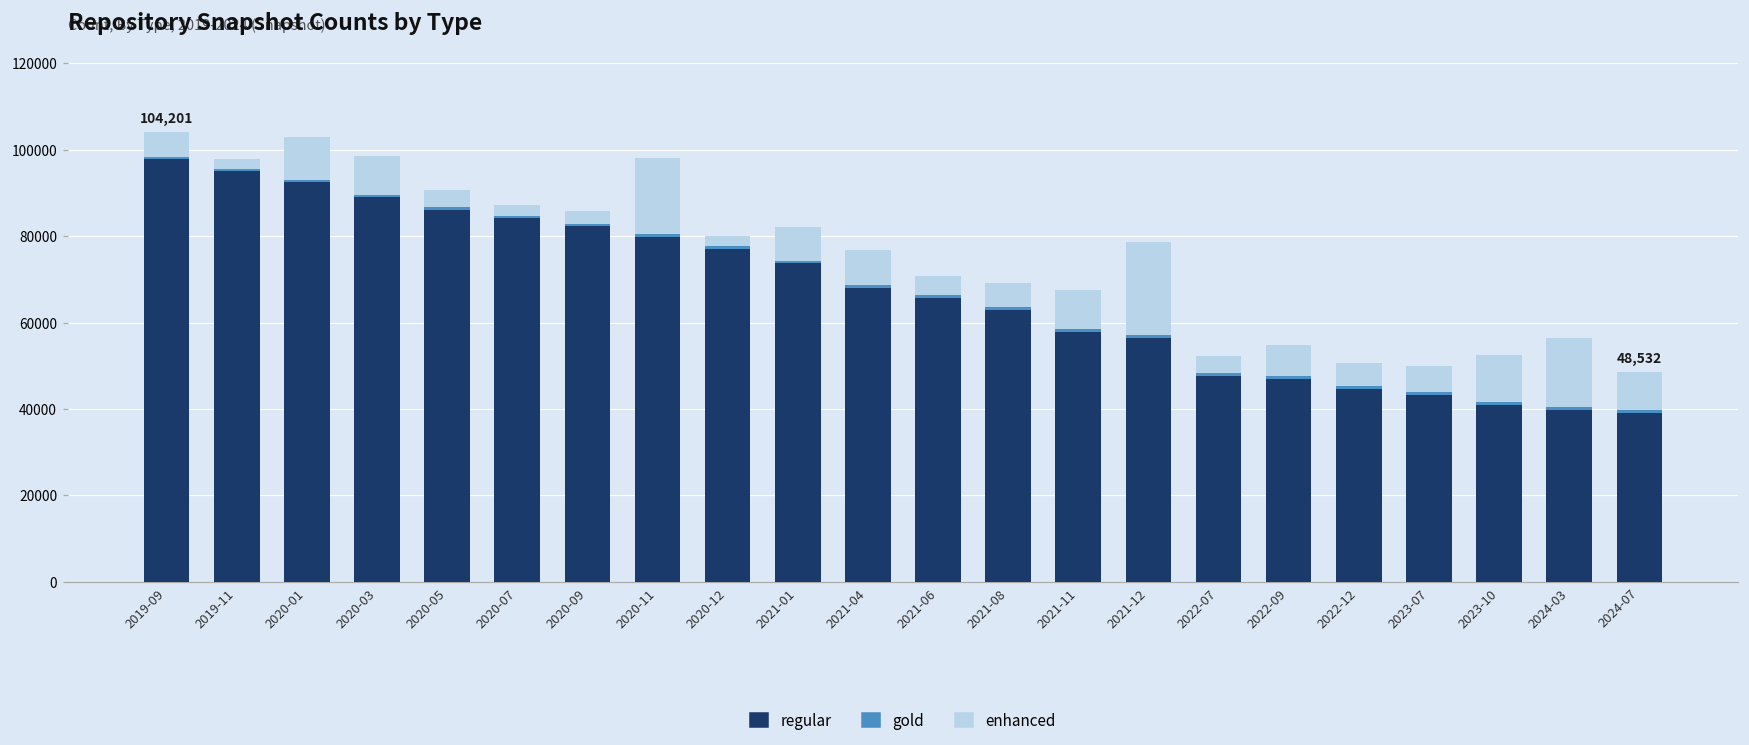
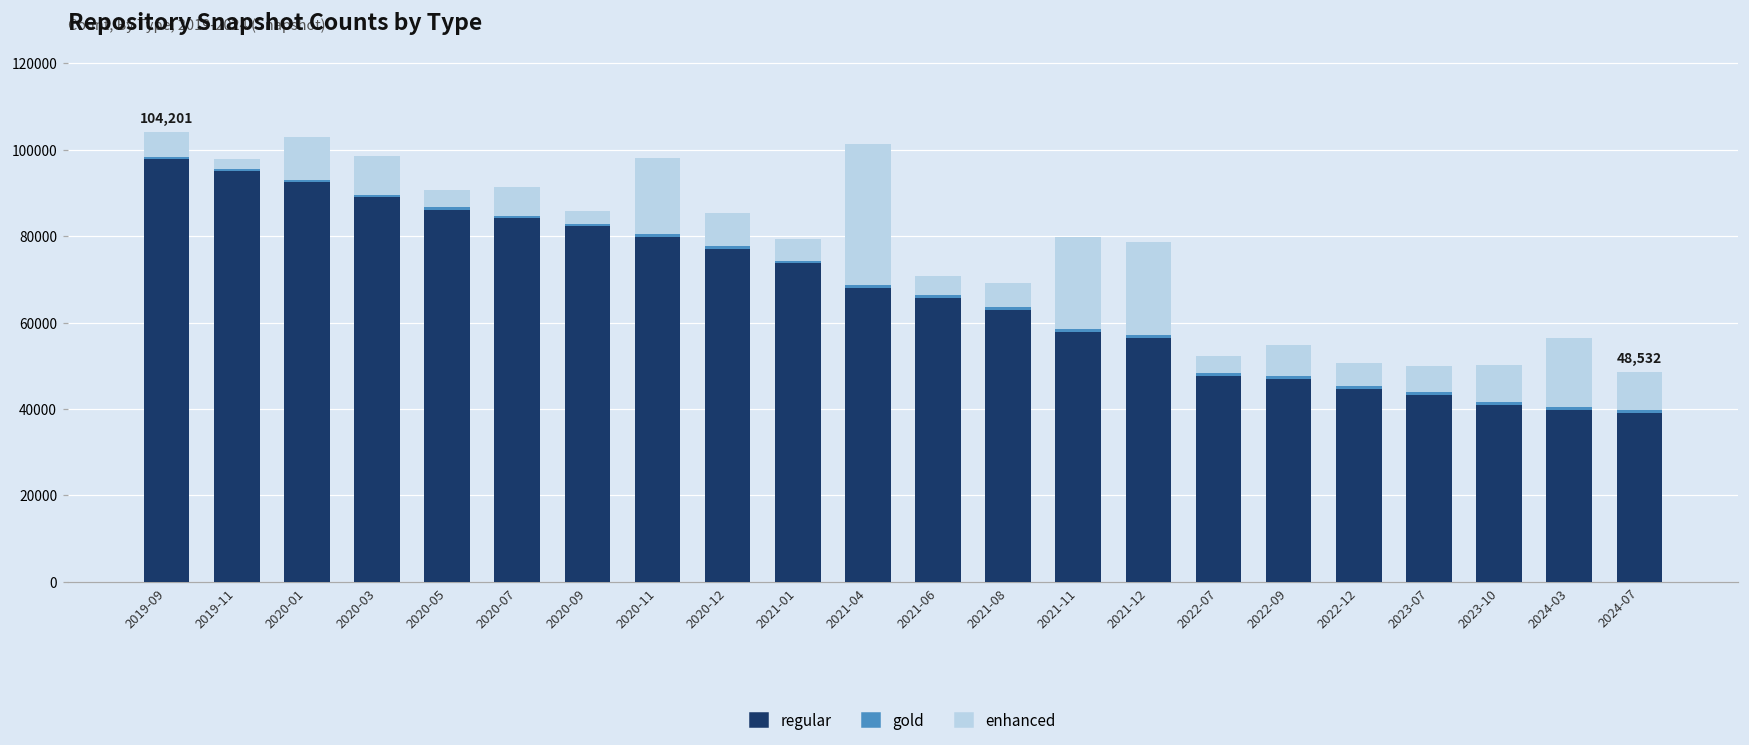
  {
    "regular": {
      "2019-09": 98000,
      "2019-11": 95000,
      "2020-01": 93000,
      "2020-03": 89000,
      "2020-05": 86000,
      "2020-07": 84000,
      "2020-09": 82000,
      "2020-11": 80000,
      "2020-12": 77000,
      "2021-01": 74000,
      "2021-04": 68000,
      "2021-06": 66000,
      "2021-08": 63000,
      "2021-11": 58000,
      "2021-12": 56000,
      "2022-07": 48000,
      "2022-09": 47000,
      "2022-12": 45000,
      "2023-07": 43000,
      "2023-10": 41000,
      "2024-03": 40000,
      "2024-07": 39000
    },
    "gold": {
      "2021-04": 1000,
      "2021-06": 1000,
      "2021-08": 1000,
      "2021-11": 1000,
      "2021-12": 1000,
      "2023-07": 1000,
      "2023-10": 1000,
      "2024-03": 1000,
      "2024-07": 1000
    },
    "enhanced": {
      "2019-11": 2000,
      "2020-01": 10000,
      "2020-03": 9000,
      "2020-05": 4000,
-     "2020-07": 3000,
+     "2020-07": 7000,
      "2020-09": 3000,
      "2020-11": 18000,
-     "2020-12": 2000,
-     "2021-01": 8000,
-     "2021-04": 8000,
+     "2020-12": 8000,
+     "2021-01": 5000,
+     "2021-04": 33000,
      "2021-06": 4000,
      "2021-08": 6000,
-     "2021-11": 9000,
+     "2021-11": 21000,
      "2021-12": 22000,
      "2022-07": 4000,
      "2022-09": 7000,
      "2022-12": 5000,
      "2023-07": 6000,
-     "2023-10": 11000,
+     "2023-10": 8000,
      "2024-03": 16000
    }
  }
